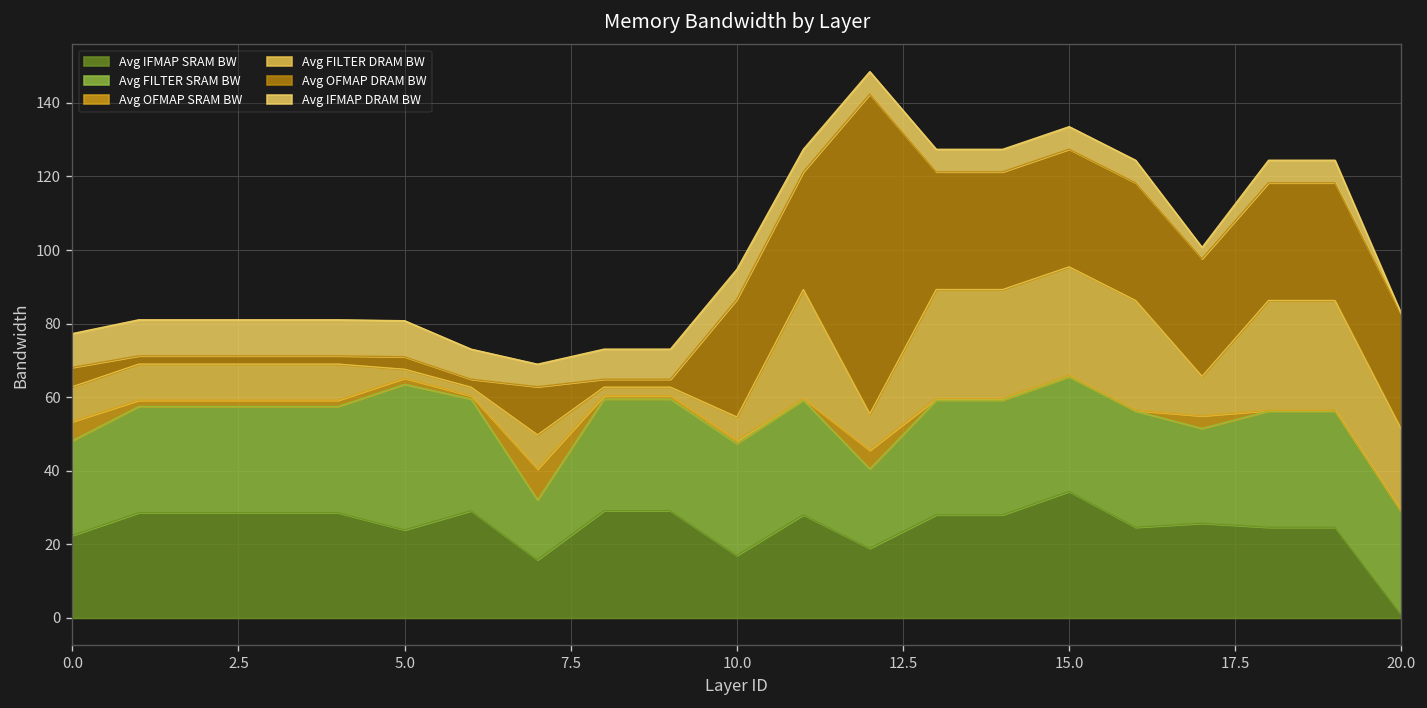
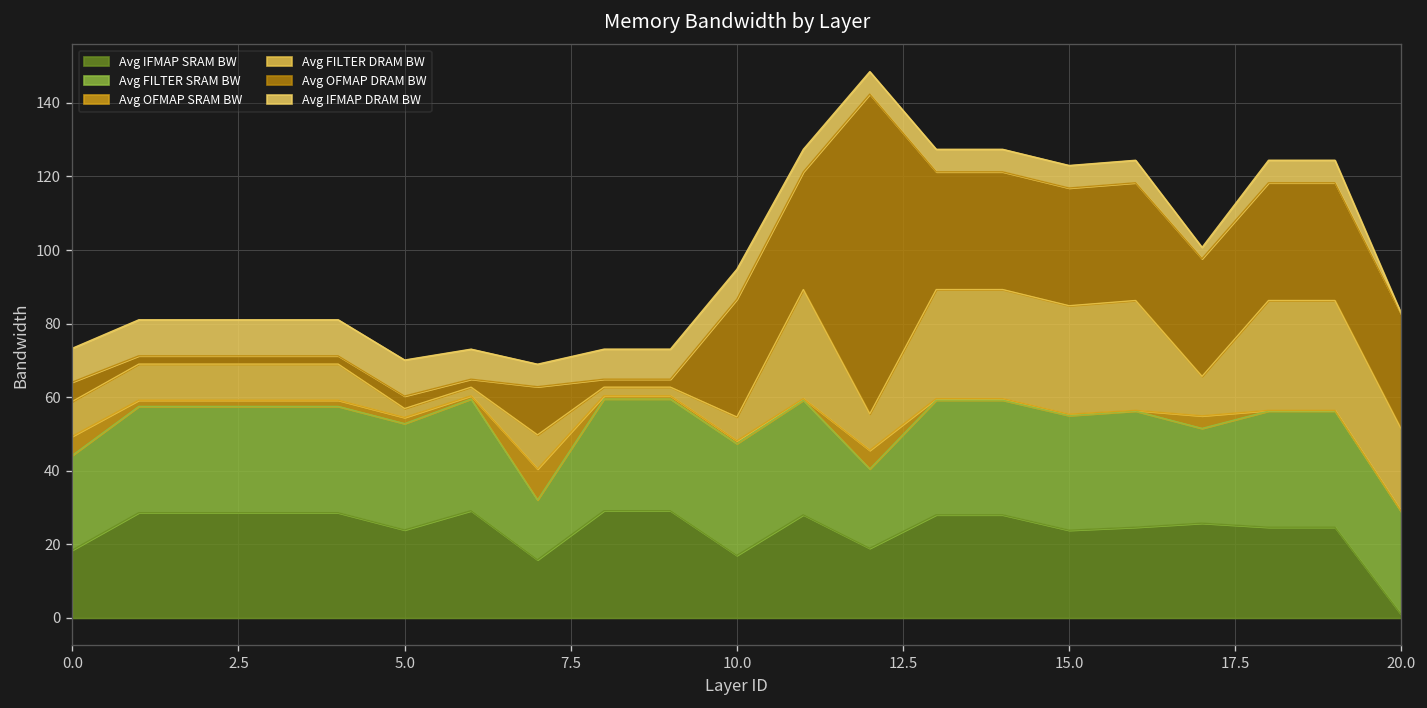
  {
    "Avg IFMAP SRAM BW": {
-     "0.0": 22,
+     "0.0": 18,
      "5.0": 24,
      "10.0": 17,
-     "15.0": 34,
+     "15.0": 24,
      "20.0": 1
    },
    "Avg FILTER SRAM BW": {
      "0.0": 26,
-     "5.0": 40
+     "5.0": 29
    }
  }
